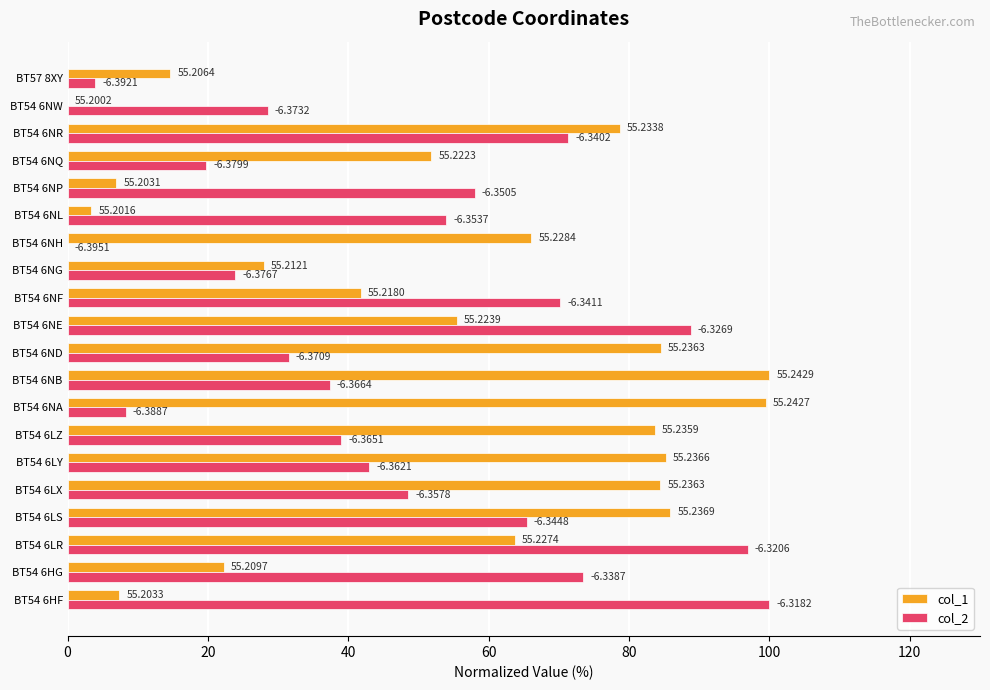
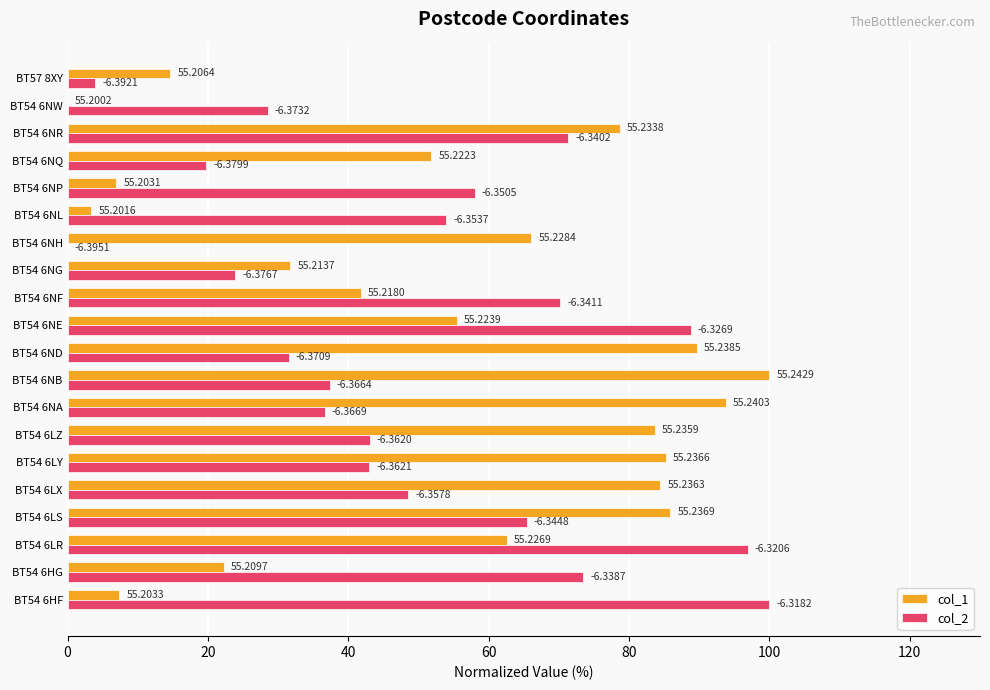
  {
    "col_1": {
-     "BT54 6NG": 55.2121,
-     "BT54 6ND": 55.2363,
-     "BT54 6NA": 55.2427,
-     "BT54 6LR": 55.2274
+     "BT54 6NG": 55.2137,
+     "BT54 6ND": 55.2385,
+     "BT54 6NA": 55.2403,
+     "BT54 6LR": 55.2269
    },
    "col_2": {
-     "BT54 6NA": -6.3887,
-     "BT54 6LZ": -6.3651
+     "BT54 6NA": -6.3669,
+     "BT54 6LZ": -6.3620
    }
  }
